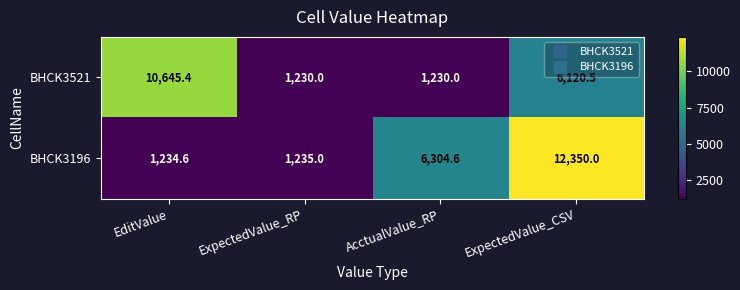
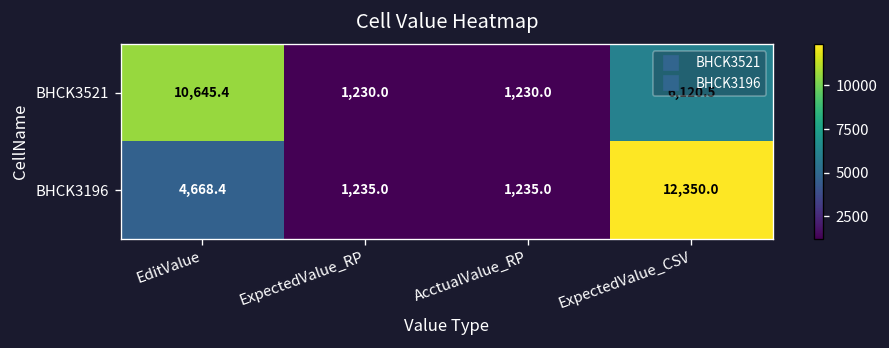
  {
    "BHCK3521": {
      "EditValue": "10,645.4",
      "ExpectedValue_RP": "1,230.0",
      "AcctualValue_RP": "1,230.0"
    },
    "BHCK3196": {
-     "EditValue": "1,234.6",
+     "EditValue": "4,668.4",
      "ExpectedValue_RP": "1,235.0",
-     "AcctualValue_RP": "6,304.6",
+     "AcctualValue_RP": "1,235.0",
      "ExpectedValue_CSV": "12,350.0"
    }
  }
